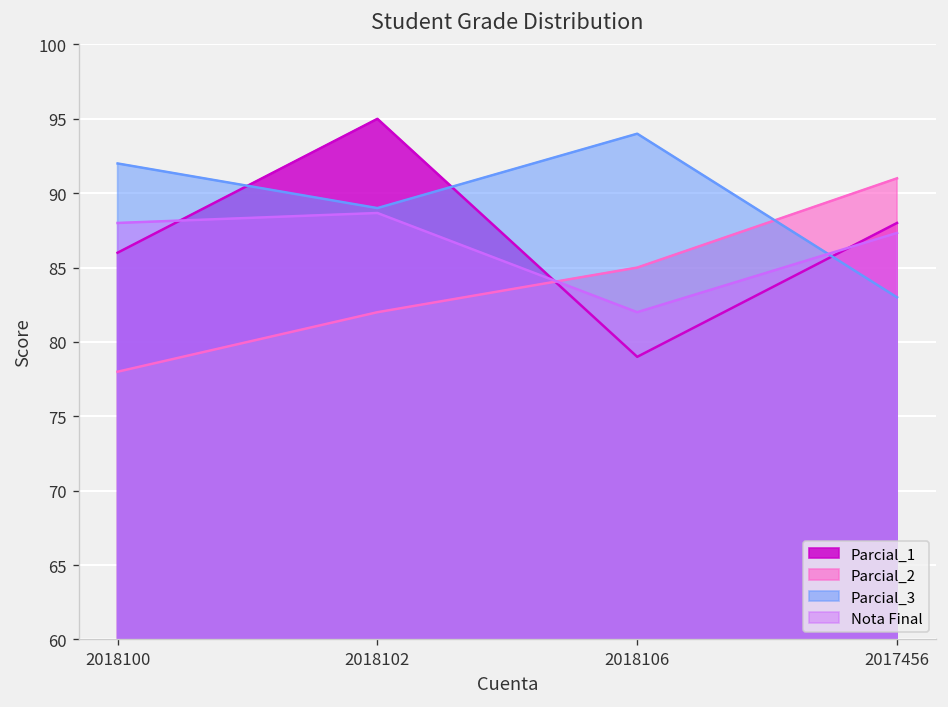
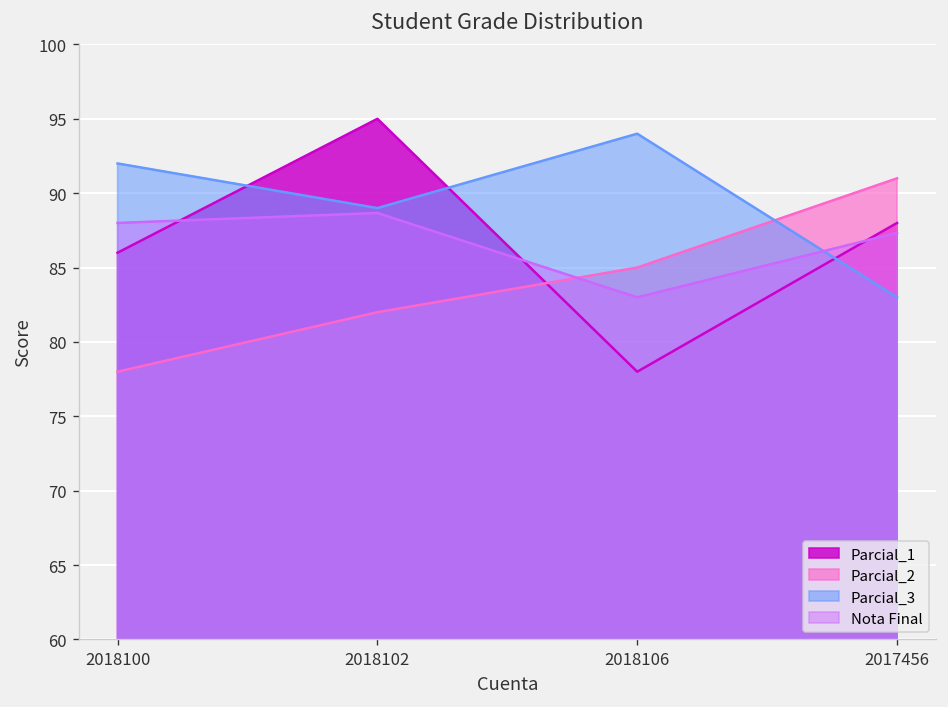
  {
    "Parcial_1": {
      "2018100": 86,
      "2018102": 95,
-     "2018106": 79,
+     "2018106": 78,
      "2017456": 88
    },
    "Parcial_2": {
      "2018100": 78,
      "2018102": 82,
      "2018106": 85,
      "2017456": 91
    },
    "Parcial_3": {
      "2018100": 92,
      "2018102": 89,
      "2018106": 94,
      "2017456": 83
    },
    "Nota Final": {
      "2018100": 88,
      "2018102": 88.7,
-     "2018106": 82,
+     "2018106": 83,
      "2017456": 87.3
    }
  }
